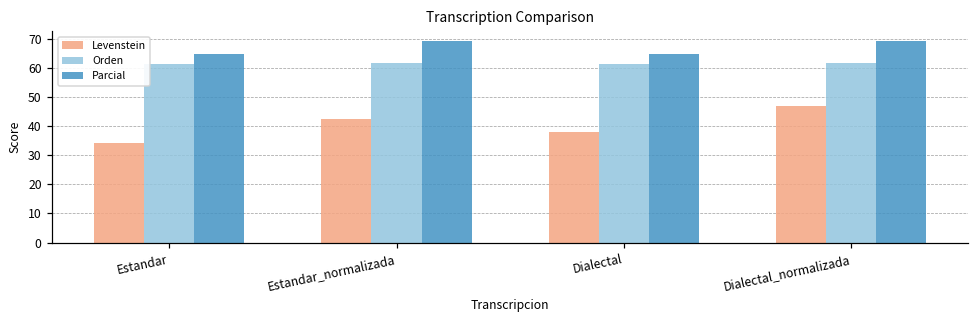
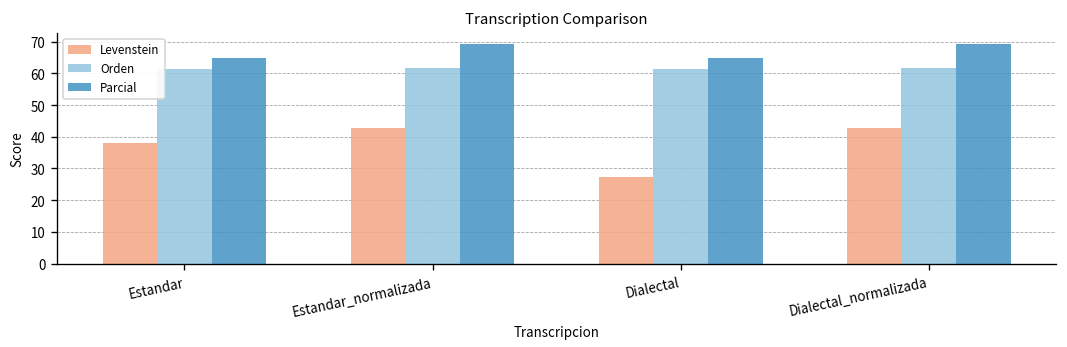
  {
    "Levenstein": {
-     "Estandar": 34,
+     "Estandar": 38,
      "Estandar_normalizada": 43,
-     "Dialectal": 38,
-     "Dialectal_normalizada": 47
+     "Dialectal": 27,
+     "Dialectal_normalizada": 43
    },
    "Orden": {
      "Estandar": 61,
      "Estandar_normalizada": 62,
      "Dialectal": 61,
      "Dialectal_normalizada": 62
    },
    "Parcial": {
      "Estandar": 65,
      "Estandar_normalizada": 69,
      "Dialectal": 65,
      "Dialectal_normalizada": 69
    }
  }
